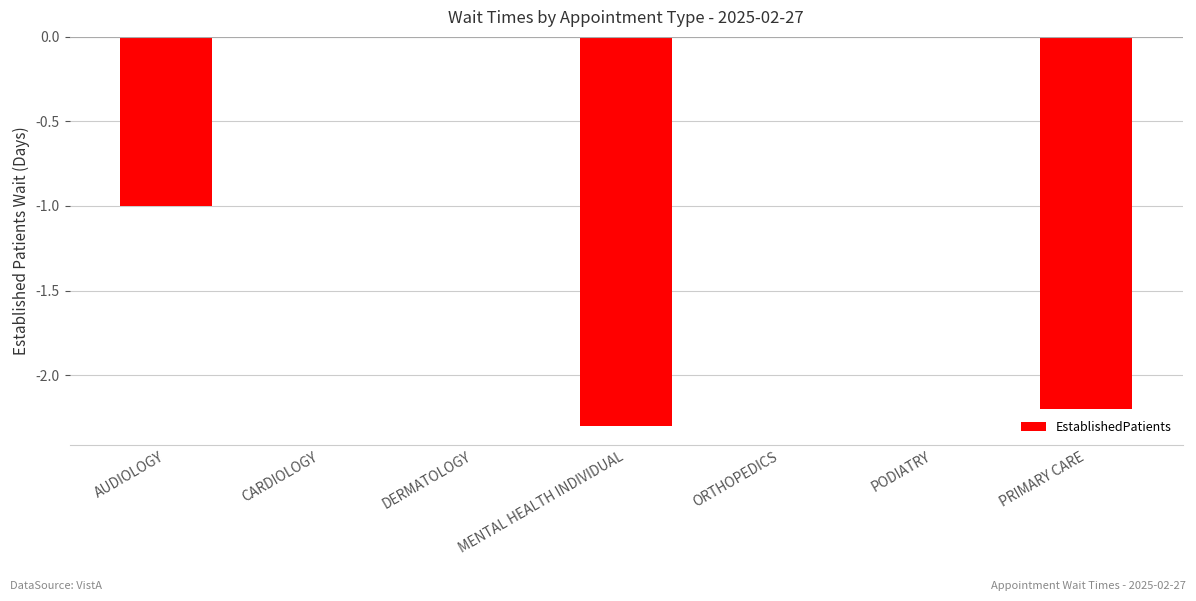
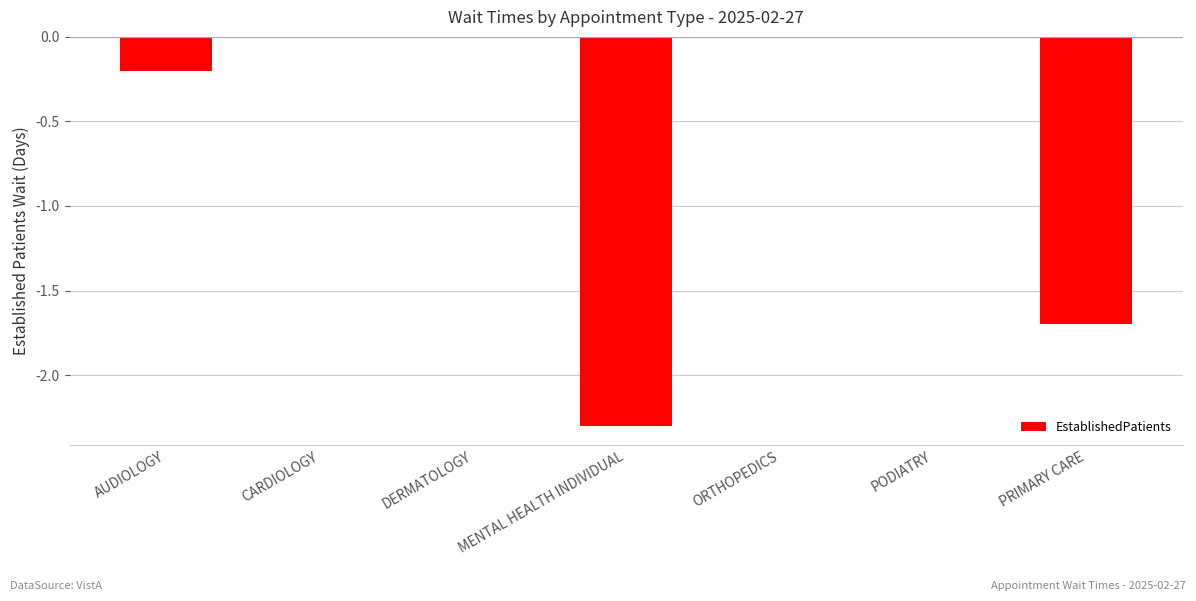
  {
-   "AUDIOLOGY": -1.00,
+   "AUDIOLOGY": -0.20,
    "CARDIOLOGY": 0.00,
    "DERMATOLOGY": 0.00,
    "MENTAL HEALTH INDIVIDUAL": -2.30,
    "ORTHOPEDICS": 0.00,
    "PODIATRY": 0.00,
-   "PRIMARY CARE": -2.20
+   "PRIMARY CARE": -1.70
  }
